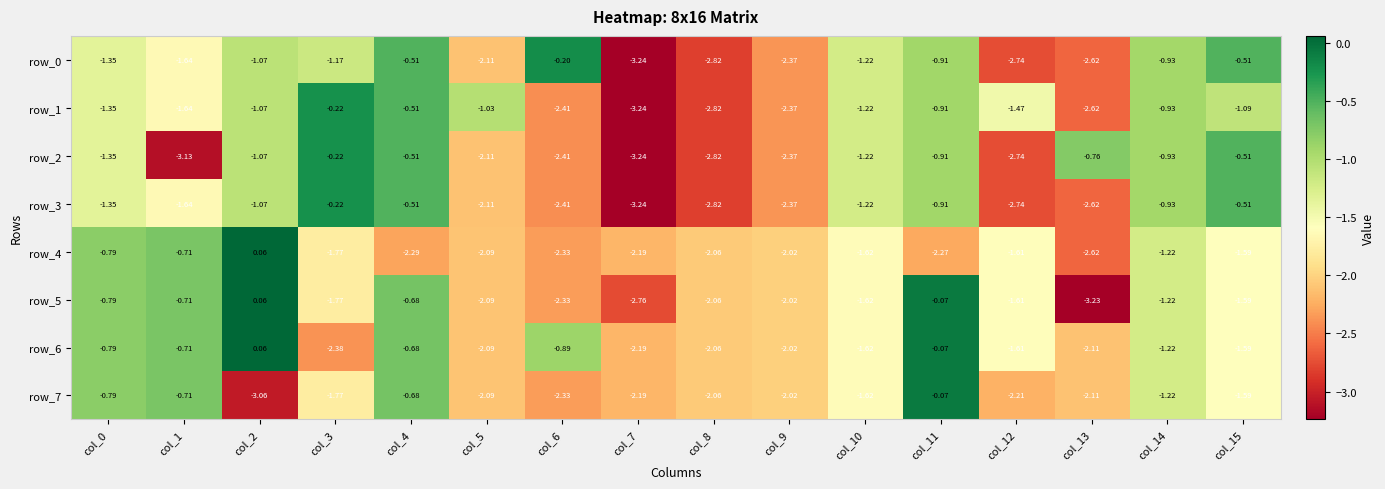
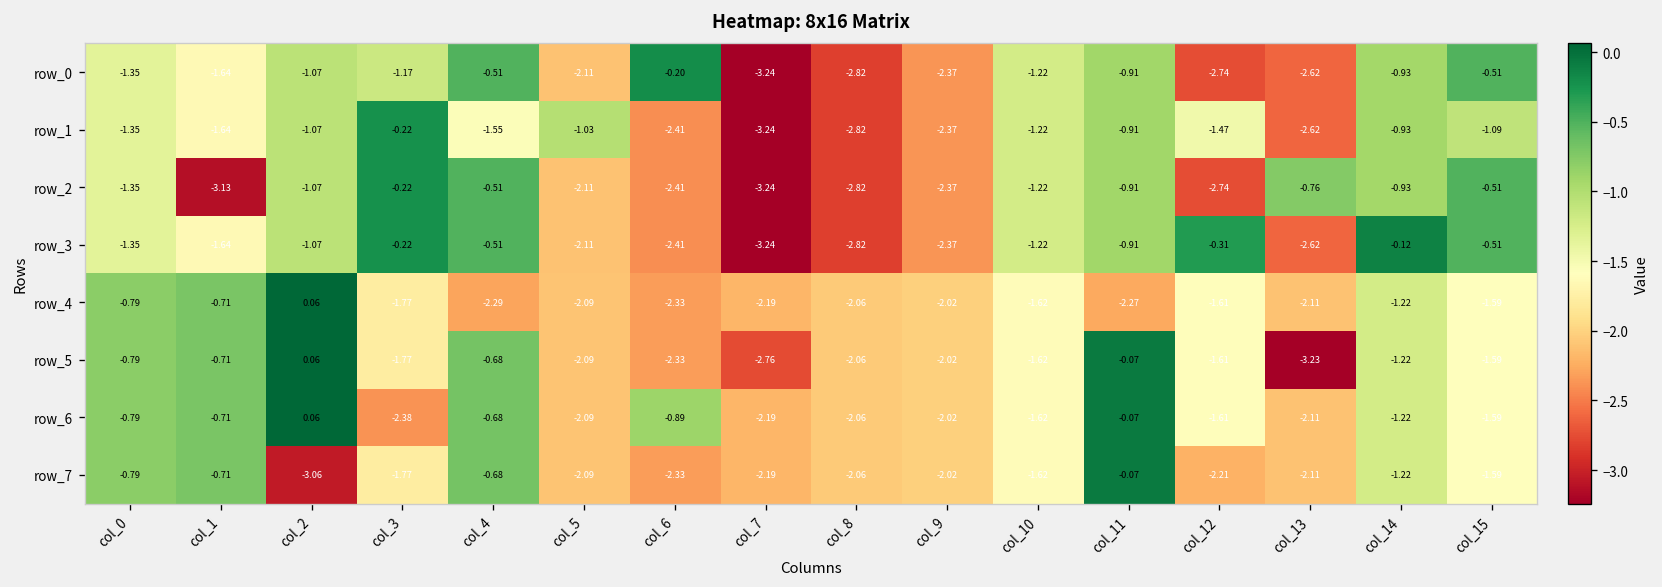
  {
    "row_0": {
      "col_0": -1.35,
      "col_1": -1.64,
      "col_2": -1.07,
      "col_3": -1.17,
      "col_4": -0.51,
      "col_5": -2.11,
      "col_6": -0.20,
      "col_7": -3.24,
      "col_8": -2.82,
      "col_9": -2.37,
      "col_10": -1.22,
      "col_11": -0.91,
      "col_12": -2.74,
      "col_13": -2.62,
      "col_14": -0.93,
      "col_15": -0.51
    },
    "row_1": {
      "col_0": -1.35,
      "col_1": -1.64,
      "col_2": -1.07,
      "col_3": -0.22,
-     "col_4": -0.51,
+     "col_4": -1.55,
      "col_5": -1.03,
      "col_6": -2.41,
      "col_7": -3.24,
      "col_8": -2.82,
      "col_9": -2.37,
      "col_10": -1.22,
      "col_11": -0.91,
      "col_12": -1.47,
      "col_13": -2.62,
      "col_14": -0.93,
      "col_15": -1.09
    },
    "row_2": {
      "col_0": -1.35,
      "col_1": -3.13,
      "col_2": -1.07,
      "col_3": -0.22,
      "col_4": -0.51,
      "col_5": -2.11,
      "col_6": -2.41,
      "col_7": -3.24,
      "col_8": -2.82,
      "col_9": -2.37,
      "col_10": -1.22,
      "col_11": -0.91,
      "col_12": -2.74,
      "col_13": -0.76,
      "col_14": -0.93,
      "col_15": -0.51
    },
    "row_3": {
      "col_0": -1.35,
      "col_1": -1.64,
      "col_2": -1.07,
      "col_3": -0.22,
      "col_4": -0.51,
      "col_5": -2.11,
      "col_6": -2.41,
      "col_7": -3.24,
      "col_8": -2.82,
      "col_9": -2.37,
      "col_10": -1.22,
      "col_11": -0.91,
-     "col_12": -2.74,
+     "col_12": -0.31,
      "col_13": -2.62,
-     "col_14": -0.93,
+     "col_14": -0.12,
      "col_15": -0.51
    },
    "row_4": {
      "col_0": -0.79,
      "col_1": -0.71,
      "col_2": 0.06,
      "col_3": -1.77,
      "col_4": -2.29,
      "col_5": -2.09,
      "col_6": -2.33,
      "col_7": -2.19,
      "col_8": -2.06,
      "col_9": -2.02,
      "col_10": -1.62,
      "col_11": -2.27,
      "col_12": -1.61,
-     "col_13": -2.62,
+     "col_13": -2.11,
      "col_14": -1.22,
      "col_15": -1.59
    },
    "row_5": {
      "col_0": -0.79,
      "col_1": -0.71,
      "col_2": 0.06,
      "col_3": -1.77,
      "col_4": -0.68,
      "col_5": -2.09,
      "col_6": -2.33,
      "col_7": -2.76,
      "col_8": -2.06,
      "col_9": -2.02,
      "col_10": -1.62,
      "col_11": -0.07,
      "col_12": -1.61,
      "col_13": -3.23,
      "col_14": -1.22,
      "col_15": -1.59
    },
    "row_6": {
      "col_0": -0.79,
      "col_1": -0.71,
      "col_2": 0.06,
      "col_3": -2.38,
      "col_4": -0.68,
      "col_5": -2.09,
      "col_6": -0.89,
      "col_7": -2.19,
      "col_8": -2.06,
      "col_9": -2.02,
      "col_10": -1.62,
      "col_11": -0.07,
      "col_12": -1.61,
      "col_13": -2.11,
      "col_14": -1.22,
      "col_15": -1.59
    },
    "row_7": {
      "col_0": -0.79,
      "col_1": -0.71,
      "col_2": -3.06,
      "col_3": -1.77,
      "col_4": -0.68,
      "col_5": -2.09,
      "col_6": -2.33,
      "col_7": -2.19,
      "col_8": -2.06,
      "col_9": -2.02,
      "col_10": -1.62,
      "col_11": -0.07,
      "col_12": -2.21,
      "col_13": -2.11,
      "col_14": -1.22,
      "col_15": -1.59
    }
  }
